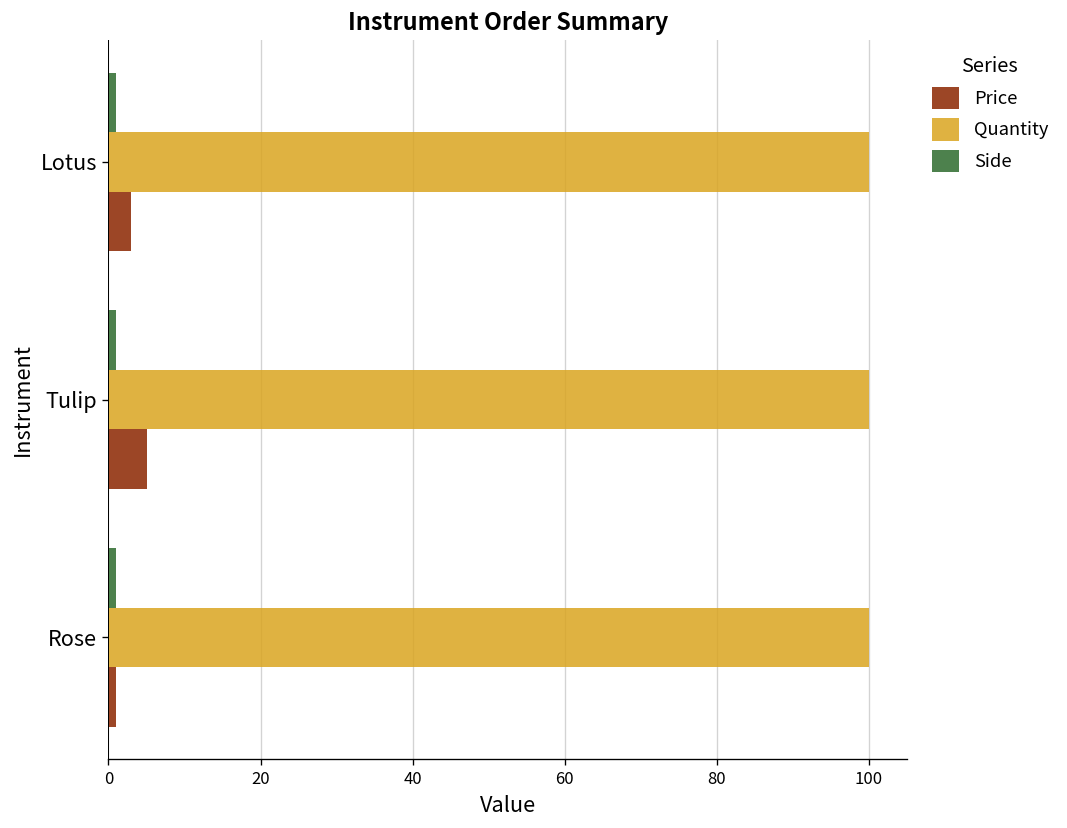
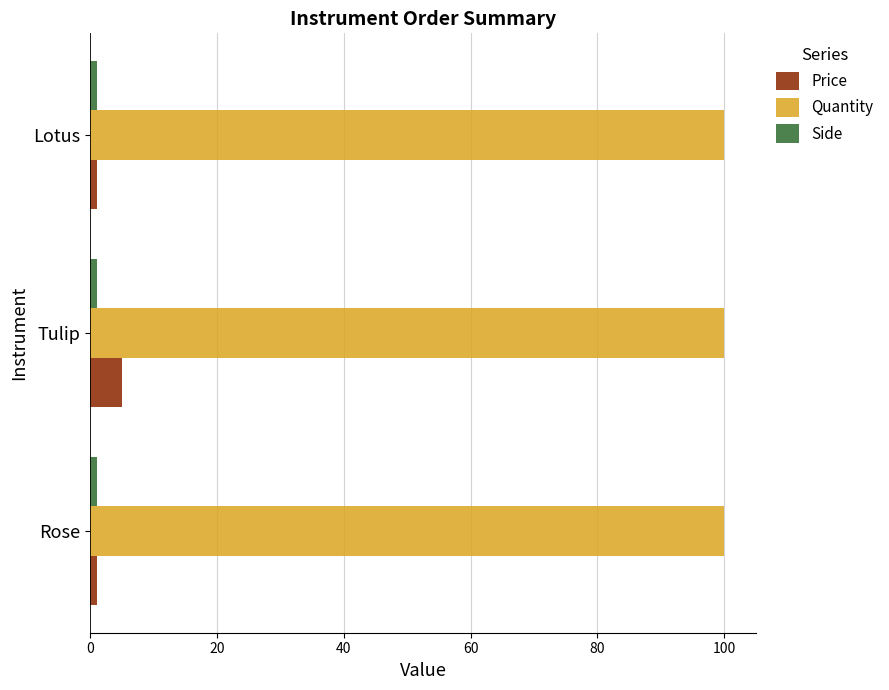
  {
    "Price": {
-     "Lotus": 3,
+     "Lotus": 1,
      "Tulip": 5,
      "Rose": 1
    },
    "Quantity": {
      "Lotus": 100,
      "Tulip": 100,
      "Rose": 100
    },
    "Side": {
      "Lotus": 1,
      "Tulip": 1,
      "Rose": 1
    }
  }
